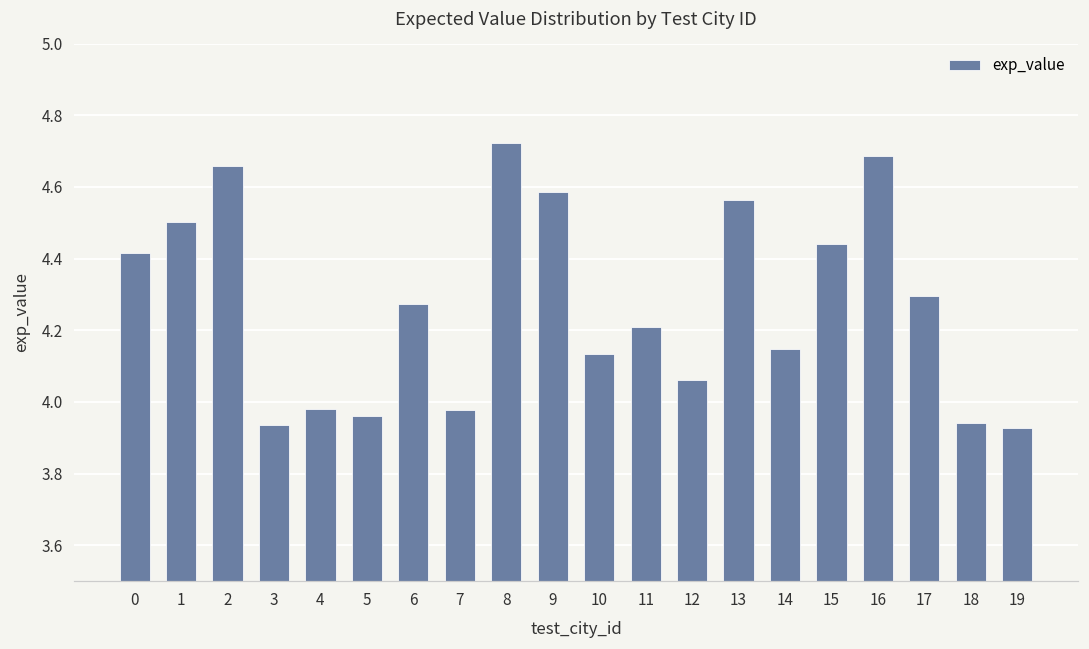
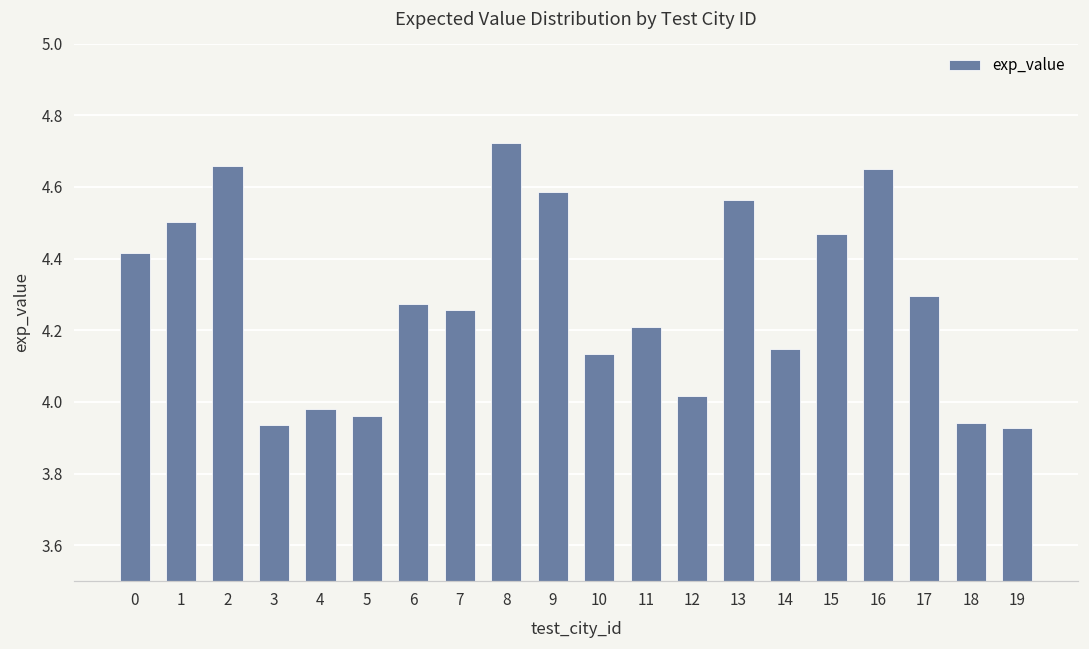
  {
    "0": 4.41,
    "1": 4.50,
    "2": 4.66,
    "3": 3.94,
    "4": 3.98,
    "5": 3.96,
    "6": 4.27,
-   "7": 3.98,
+   "7": 4.26,
    "8": 4.72,
    "9": 4.58,
    "10": 4.13,
    "11": 4.21,
-   "12": 4.06,
+   "12": 4.02,
    "13": 4.56,
    "14": 4.15,
-   "15": 4.44,
-   "16": 4.69,
+   "15": 4.47,
+   "16": 4.65,
    "17": 4.29,
    "18": 3.94,
    "19": 3.93
  }
